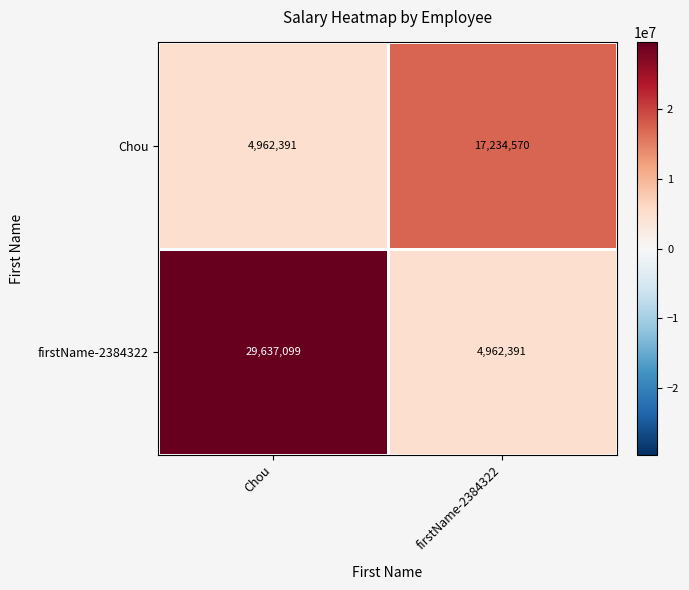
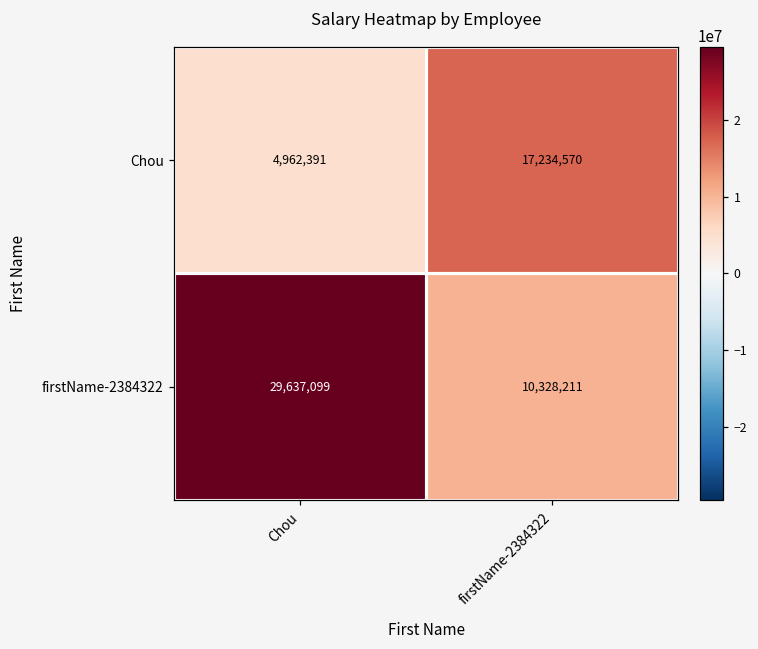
  {
    "Chou": {
      "Chou": "4,962,391",
      "firstName-2384322": "17,234,570"
    },
    "firstName-2384322": {
      "Chou": "29,637,099",
-     "firstName-2384322": "4,962,391"
+     "firstName-2384322": "10,328,211"
    }
  }
